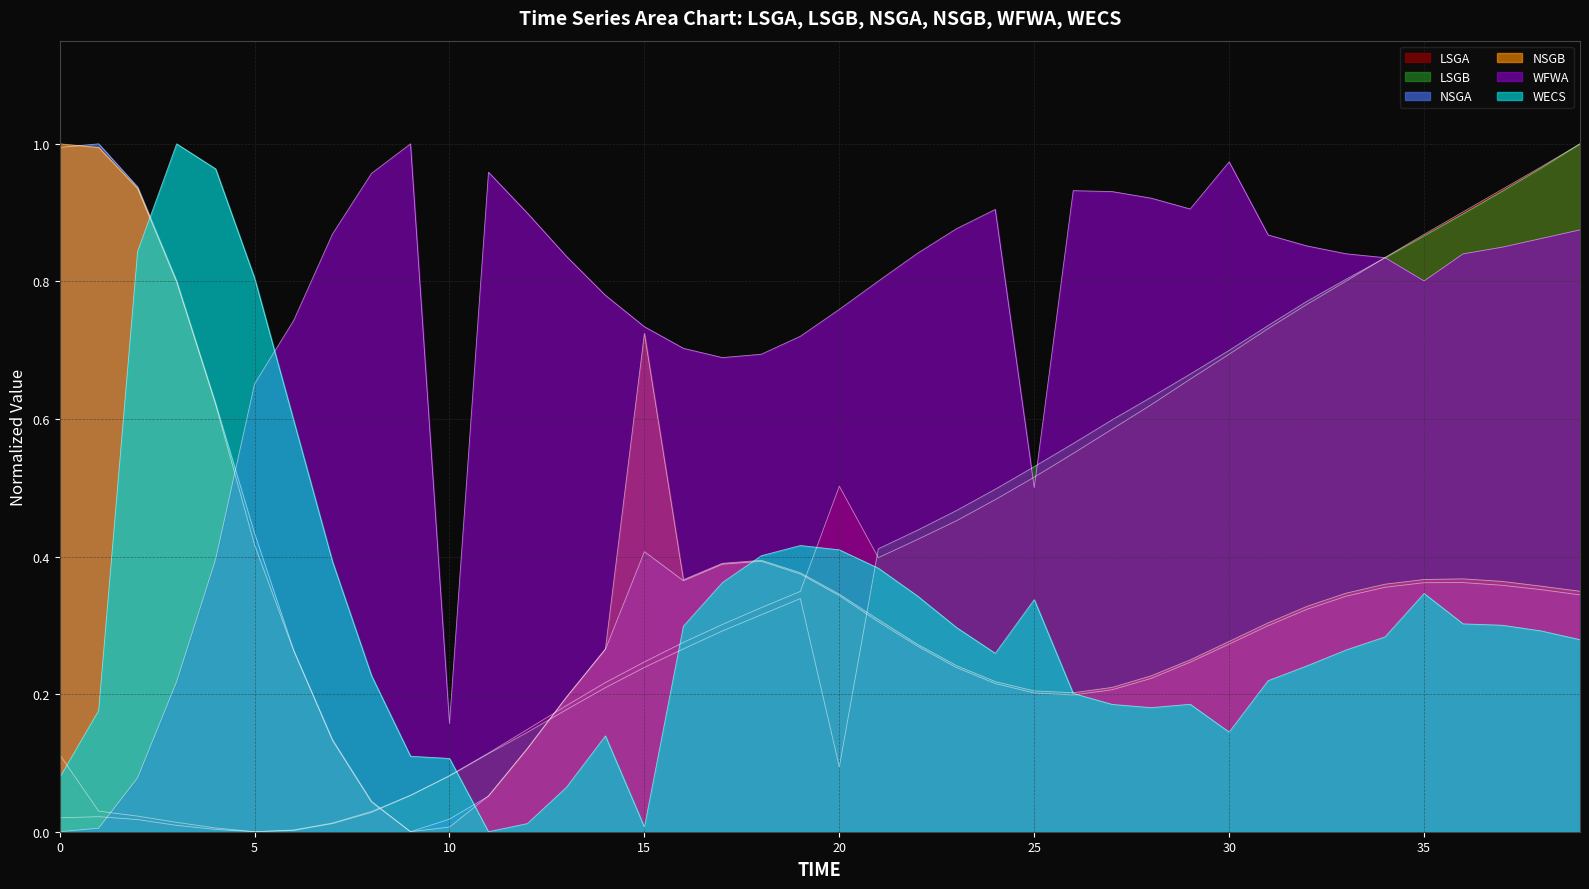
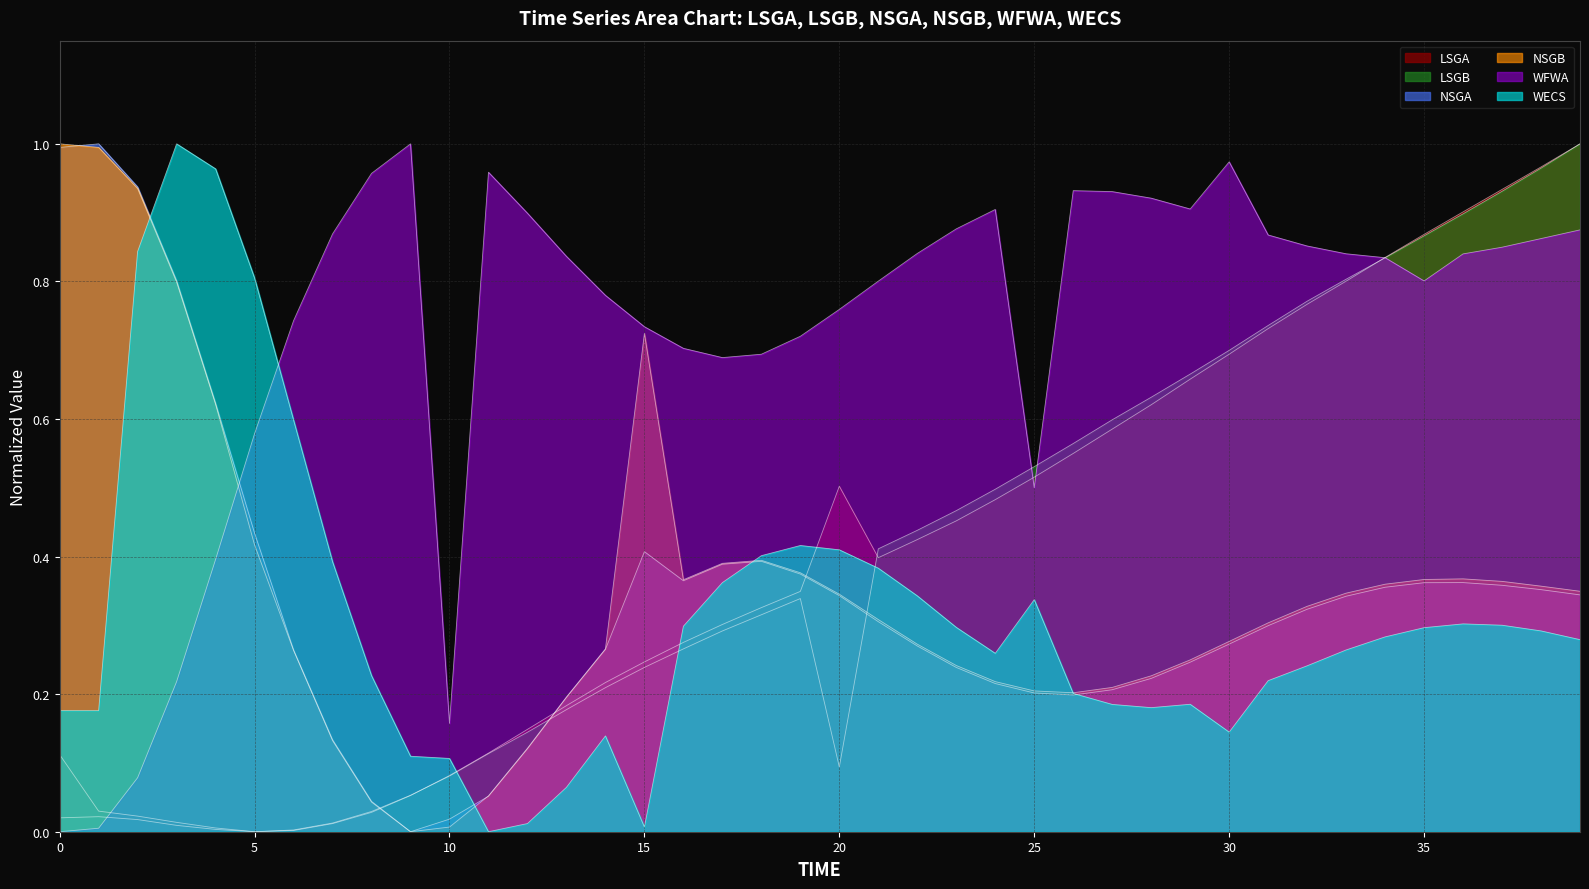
  {
    "LSGA": {
      "0": 0.11,
      "15": 0.25,
      "20": 0.50,
      "25": 0.52,
      "30": 0.69
    },
    "LSGB": {
      "0": 0.02,
      "15": 0.24,
      "20": 0.09,
      "25": 0.53,
      "30": 0.70
    },
    "NSGA": {
      "0": 0.99,
      "5": 0.43,
      "10": 0.02,
      "15": 0.41,
      "30": 0.27,
      "35": 0.36
    },
    "NSGB": {
      "0": 1.00,
      "5": 0.42,
      "10": 0.01,
      "15": 0.72,
      "30": 0.28,
      "35": 0.37
    },
    "WFWA": {
      "0": 0.00,
-     "5": 0.65,
+     "5": 0.58,
      "10": 0.16,
      "15": 0.73,
      "20": 0.76,
      "25": 0.50,
      "30": 0.97,
      "35": 0.80
    },
    "WECS": {
-     "0": 0.08,
+     "0": 0.18,
      "5": 0.80,
      "10": 0.11,
      "15": 0.01,
      "20": 0.41,
      "25": 0.34,
      "30": 0.14,
-     "35": 0.35
+     "35": 0.30
    }
  }
